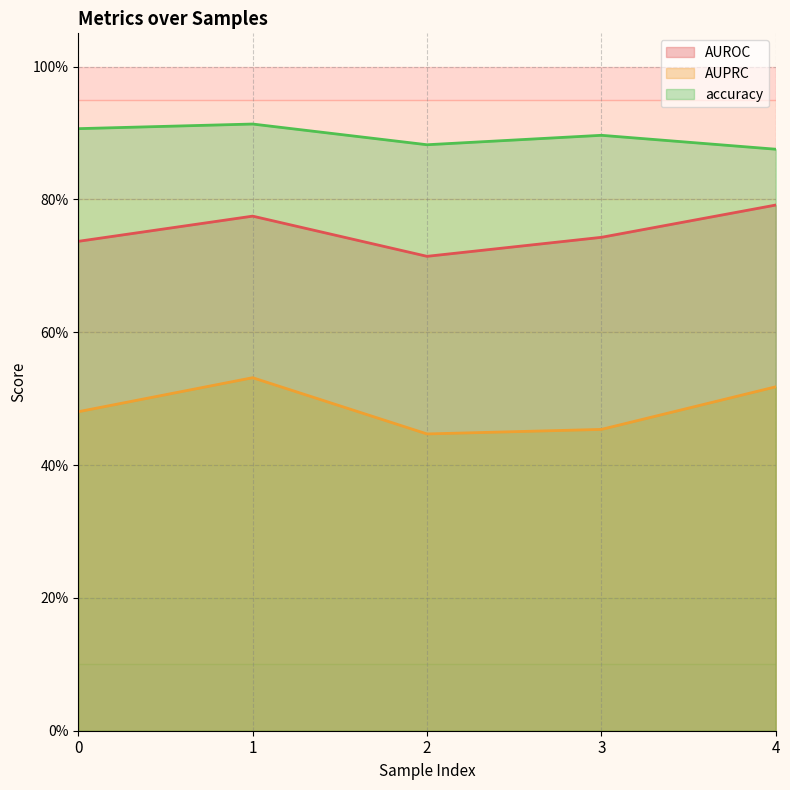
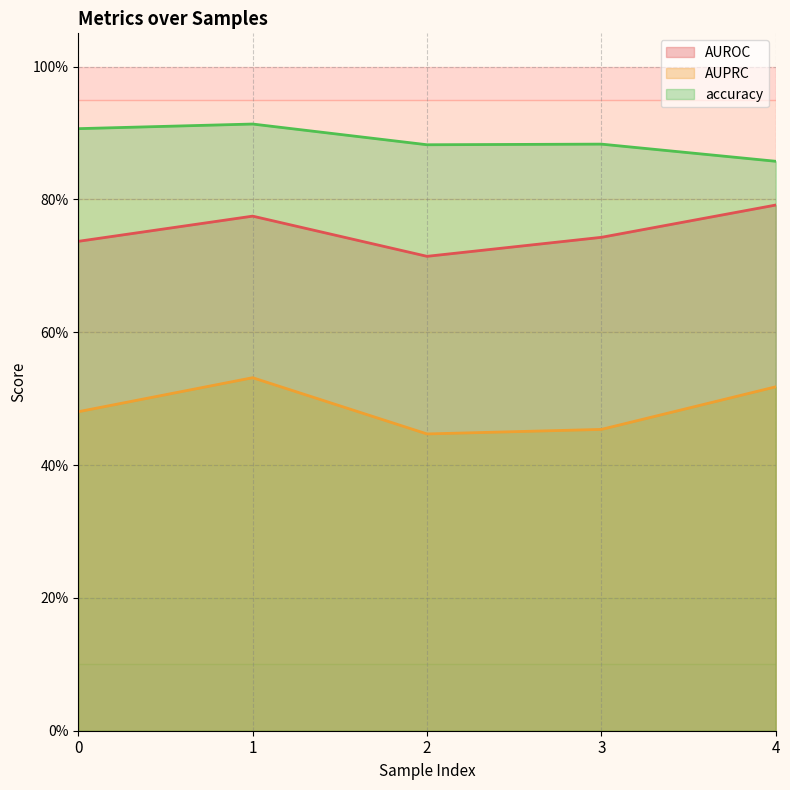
  {
    "accuracy": {
      "0": "91%",
      "1": "91%",
      "2": "88%",
-     "3": "90%",
-     "4": "88%"
+     "3": "88%",
+     "4": "86%"
    }
  }
